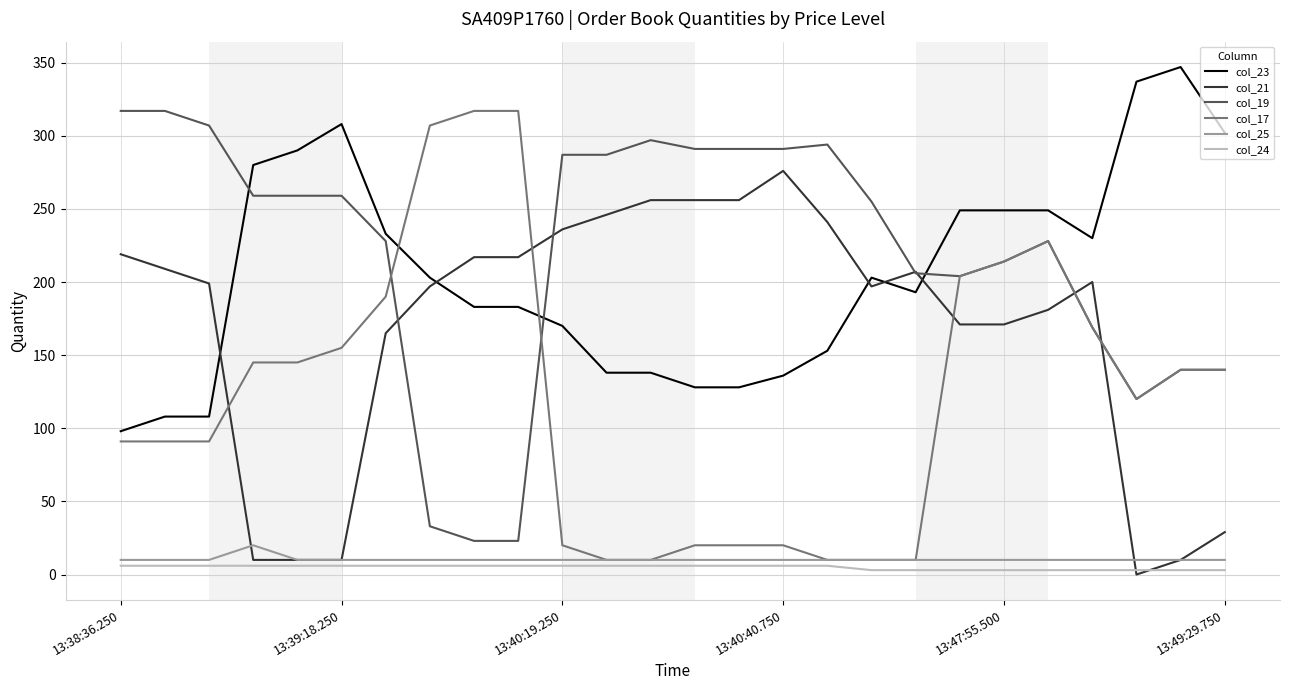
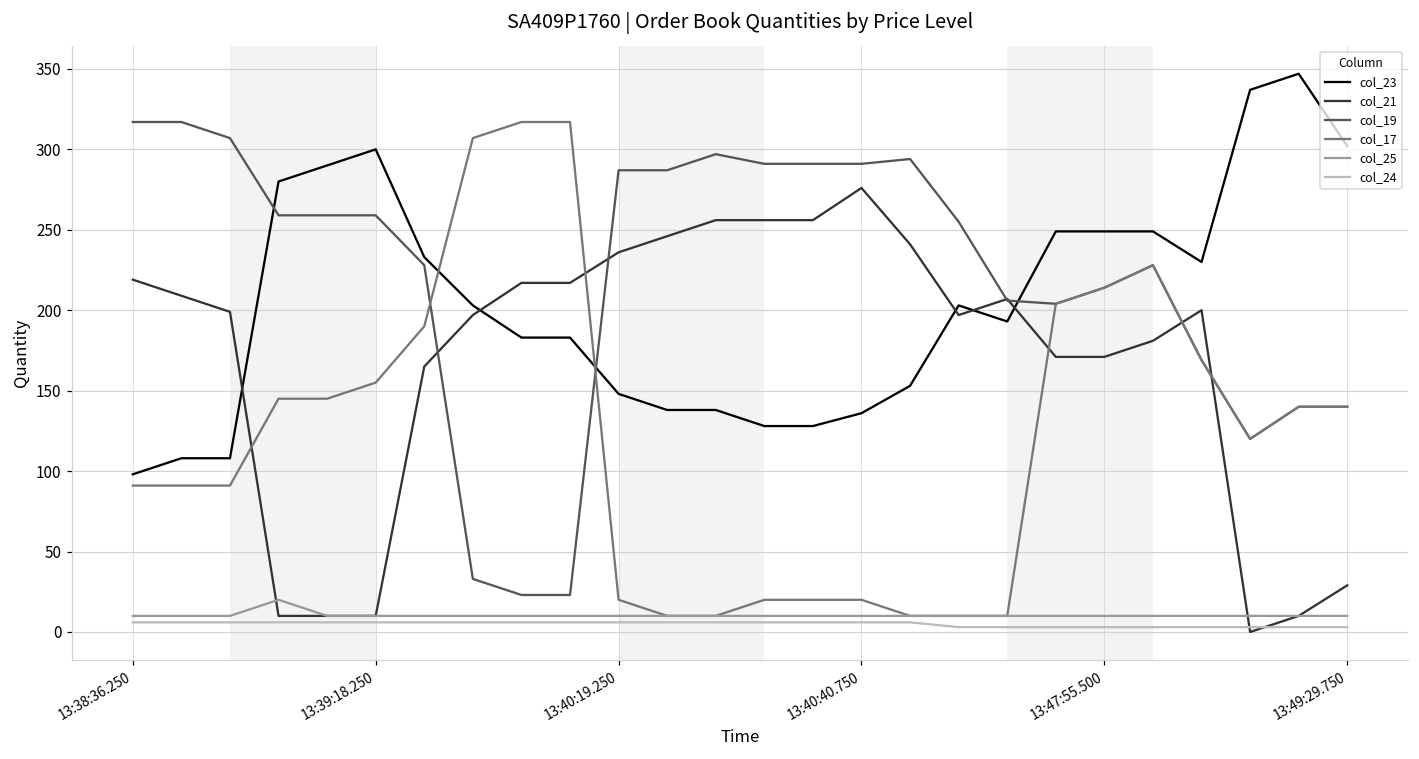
  {
    "col_23": {
      "13:38:36.250": 98,
-     "13:39:18.250": 308,
-     "13:40:19.250": 170,
+     "13:39:18.250": 300,
+     "13:40:19.250": 148,
      "13:40:40.750": 136,
      "13:47:55.500": 249
    }
  }
